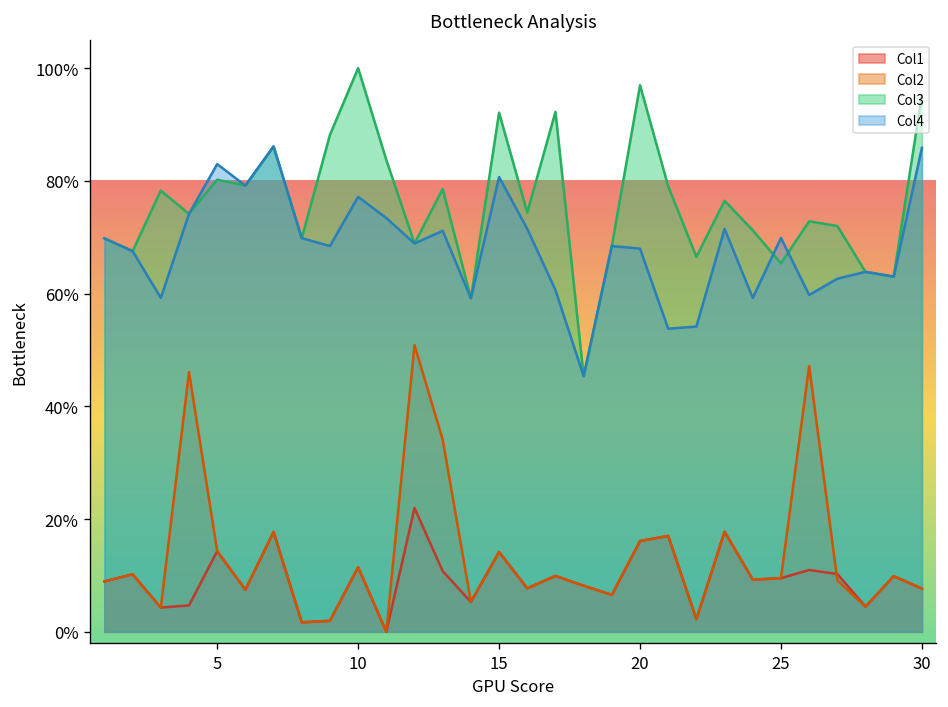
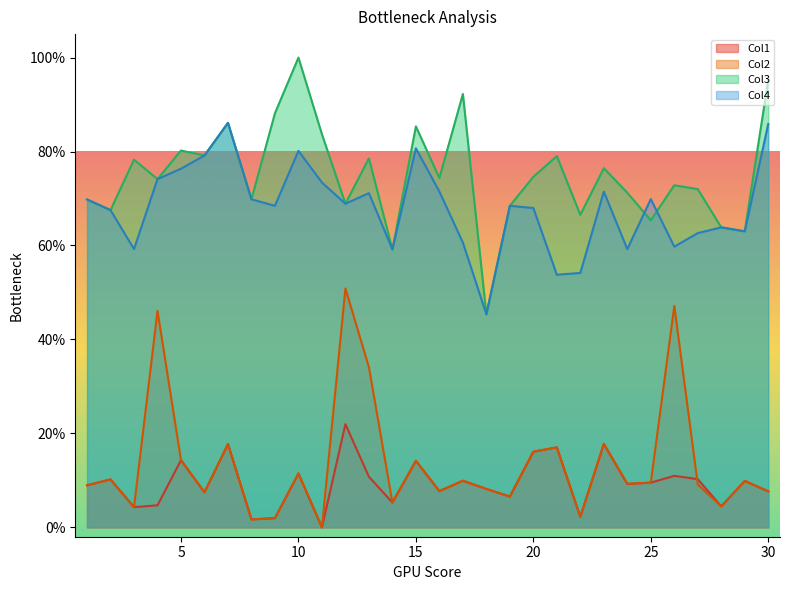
  {
    "Col3": {
      "5": "80%",
      "10": "100%",
-     "15": "92%",
-     "20": "97%",
+     "15": "85%",
+     "20": "75%",
      "25": "65%"
    },
    "Col4": {
-     "5": "83%",
-     "10": "77%",
+     "5": "76%",
+     "10": "80%",
      "15": "81%",
      "20": "68%",
      "25": "70%",
      "30": "86%"
    }
  }
